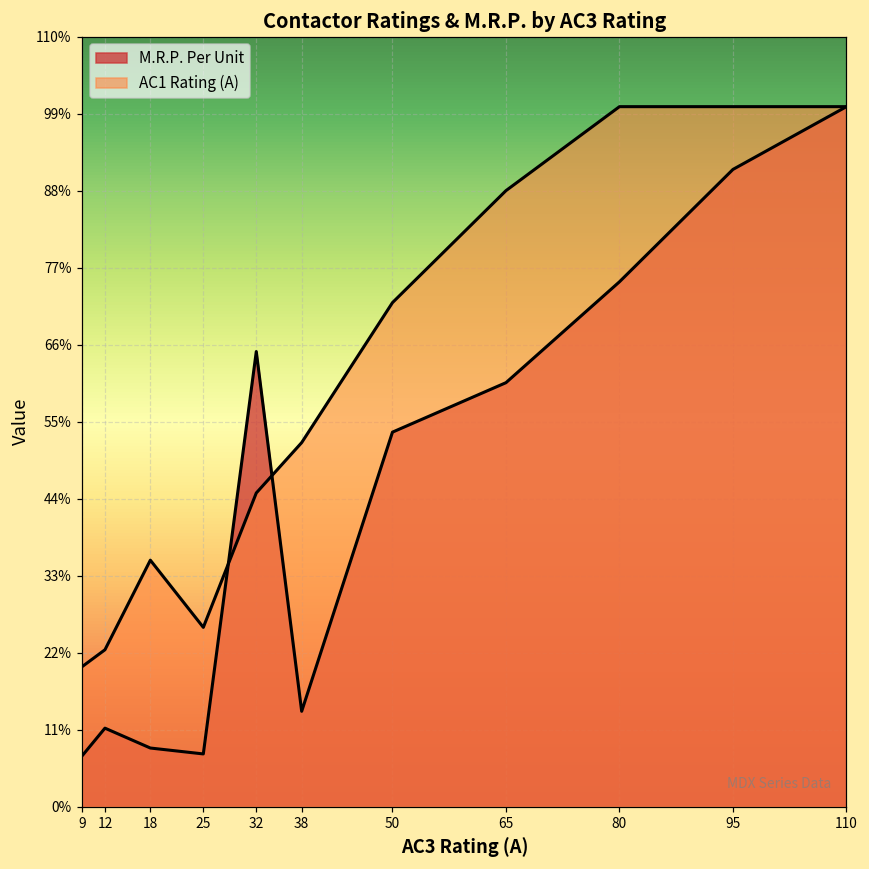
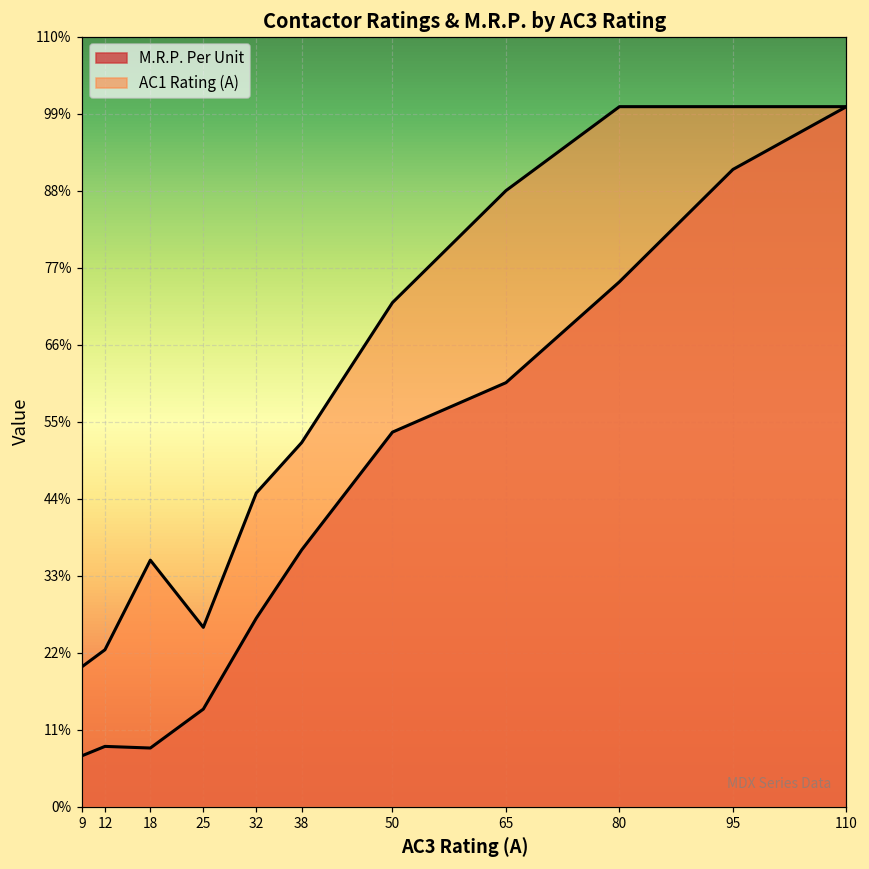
  {
    "M.R.P. Per Unit": {
      "9": "7%",
-     "12": "11%",
+     "12": "9%",
      "18": "8%",
-     "25": "8%",
-     "32": "65%",
-     "38": "14%",
+     "25": "14%",
+     "32": "27%",
+     "38": "37%",
      "50": "53%",
      "65": "61%",
      "80": "75%",
      "95": "91%"
    },
    "AC1 Rating (A)": {
      "9": "20%",
      "12": "22%",
      "18": "35%",
      "25": "26%",
      "32": "45%",
      "38": "52%",
      "50": "72%",
      "65": "88%",
      "80": "100%",
      "95": "100%"
    }
  }
